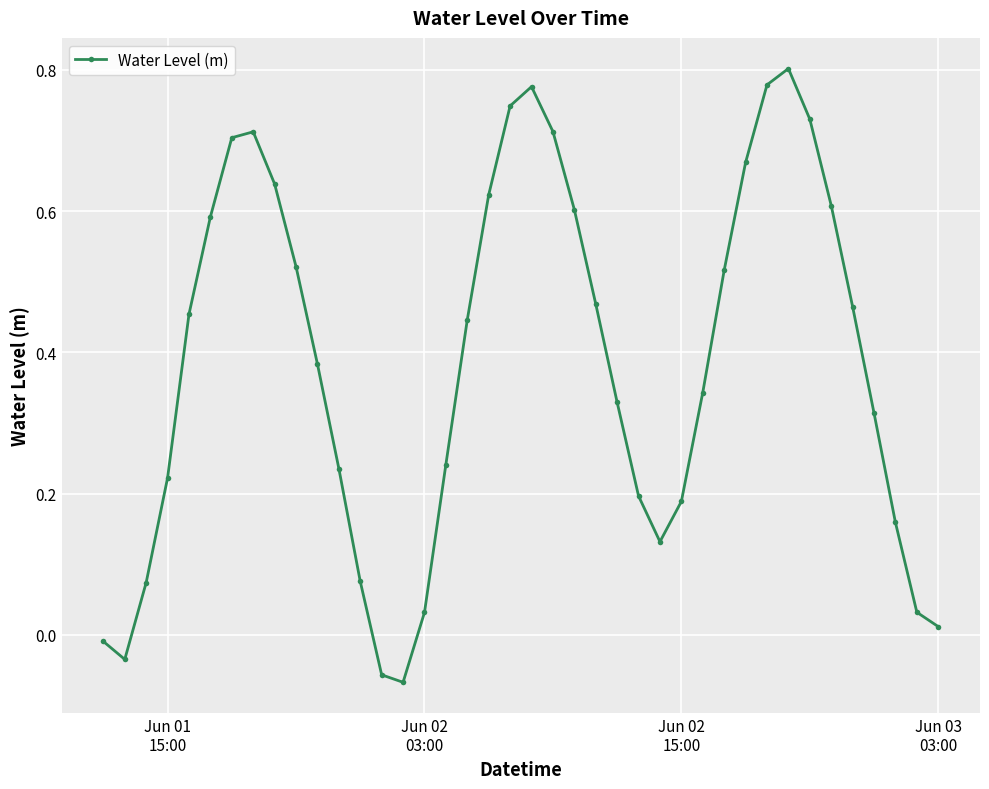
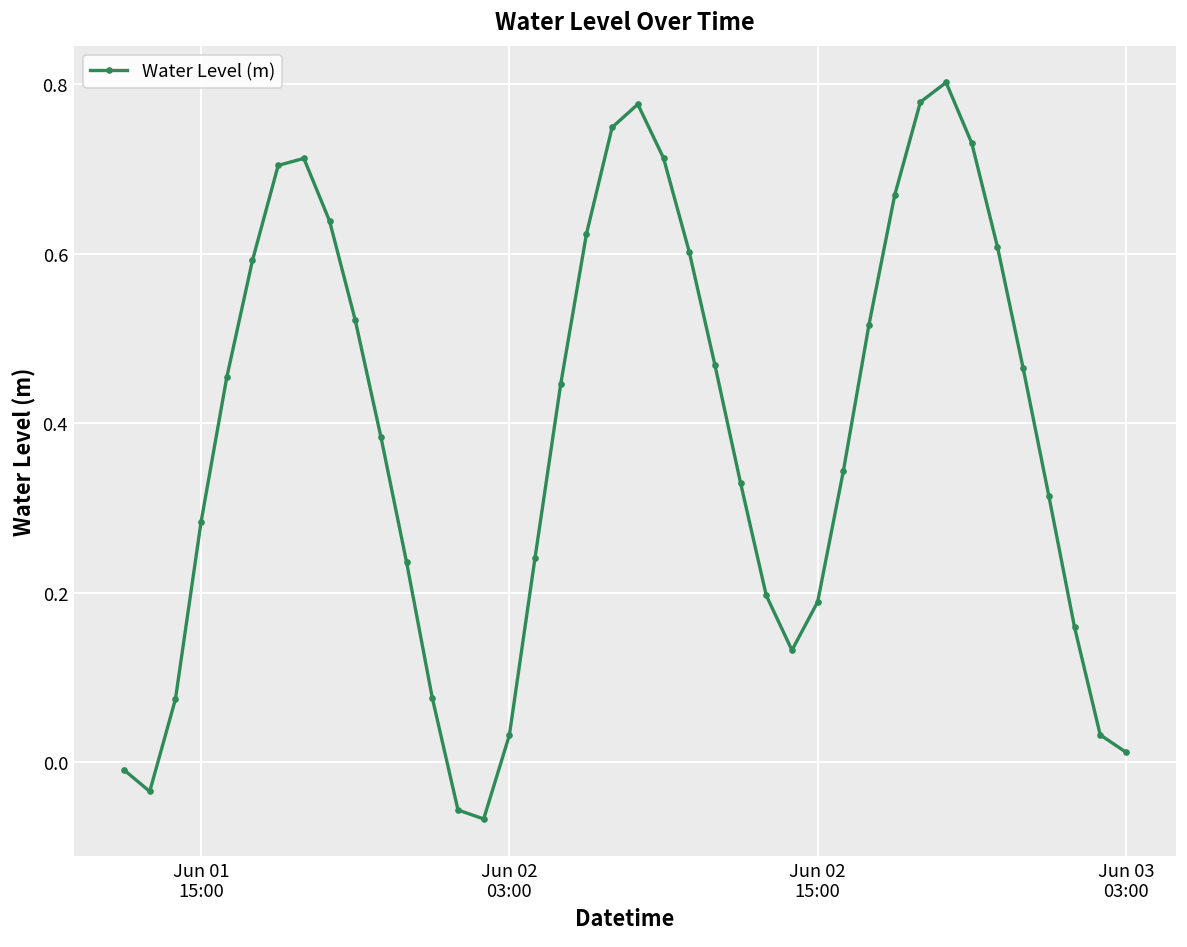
  {
-   "Jun 01 15:00": 0.22,
+   "Jun 01 15:00": 0.28,
    "Jun 02 03:00": 0.03,
    "Jun 02 15:00": 0.19,
    "Jun 03 03:00": 0.01
  }
